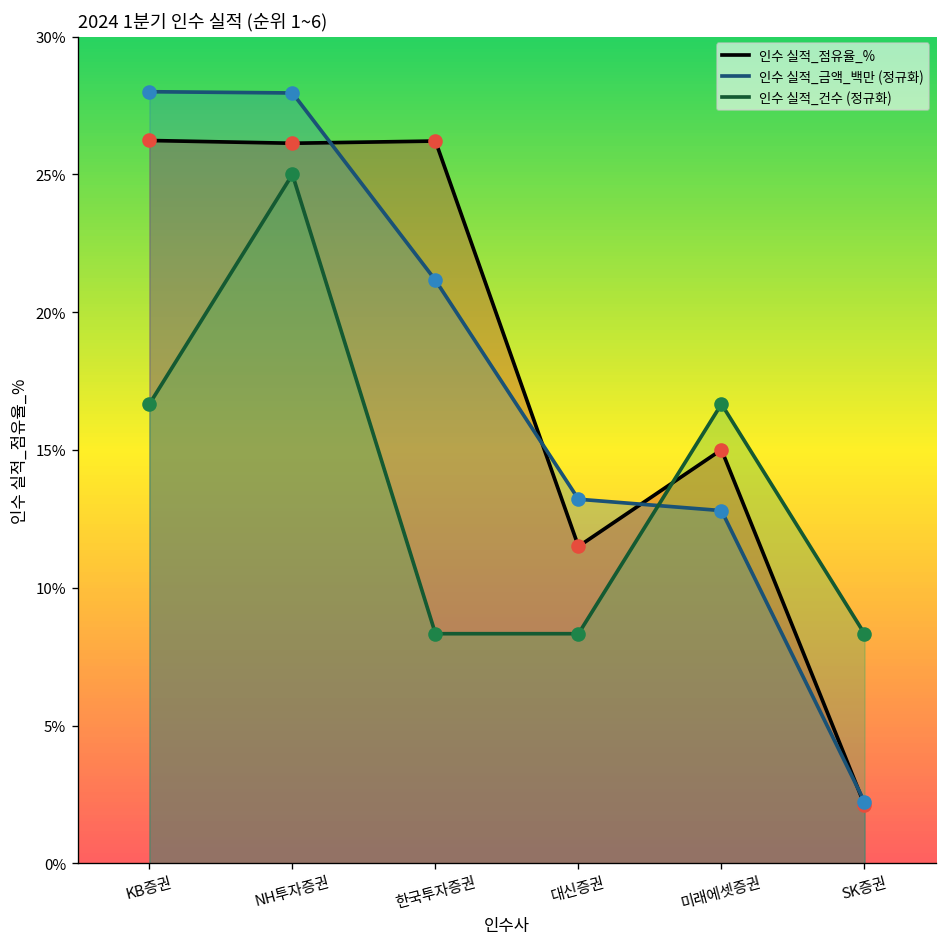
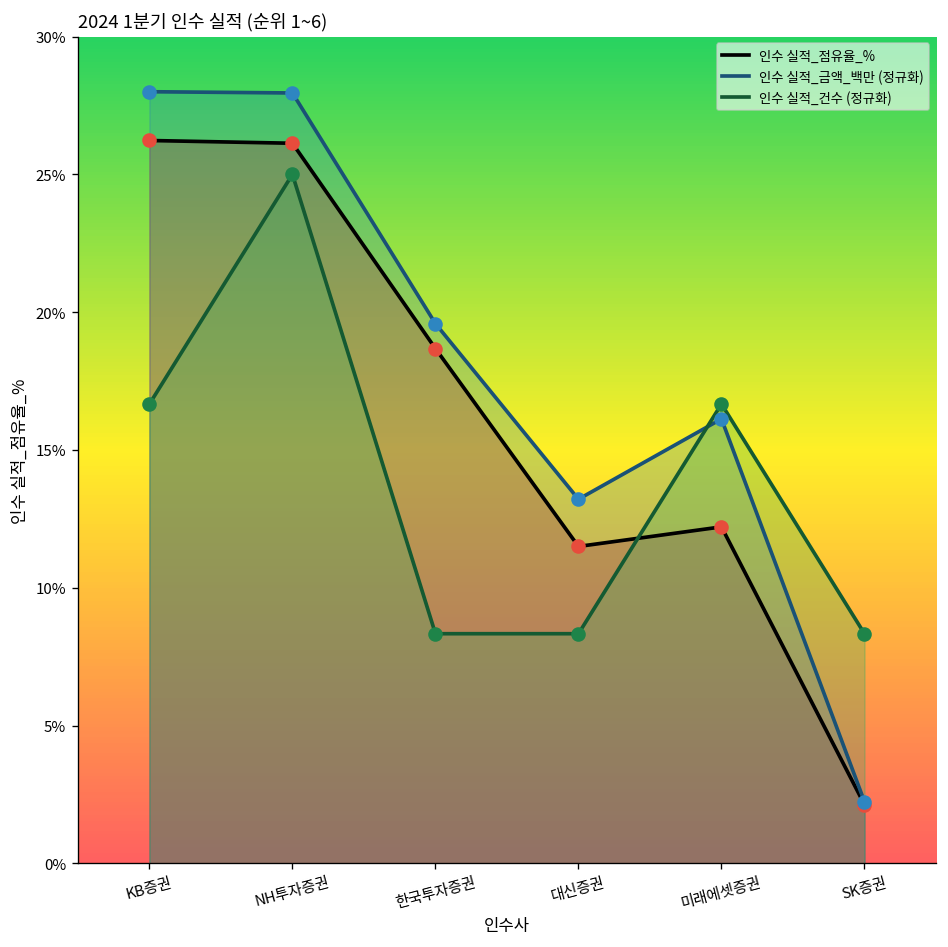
  {
    "인수 실적_점유율_%": {
      "KB증권": "26.2%",
      "NH투자증권": "26.1%",
-     "한국투자증권": "26.2%",
+     "한국투자증권": "18.7%",
      "대신증권": "11.5%",
-     "미래에셋증권": "15.0%"
+     "미래에셋증권": "12.2%"
    },
    "인수 실적_금액_백만 (정규화)": {
      "KB증권": "28.0%",
      "NH투자증권": "28.0%",
-     "한국투자증권": "21.2%",
+     "한국투자증권": "19.6%",
      "대신증권": "13.2%",
-     "미래에셋증권": "12.8%"
+     "미래에셋증권": "16.1%"
    },
    "인수 실적_건수 (정규화)": {
      "KB증권": "16.7%",
      "NH투자증권": "25.0%",
      "한국투자증권": "8.3%",
      "대신증권": "8.3%",
      "미래에셋증권": "16.7%",
      "SK증권": "8.3%"
    }
  }
